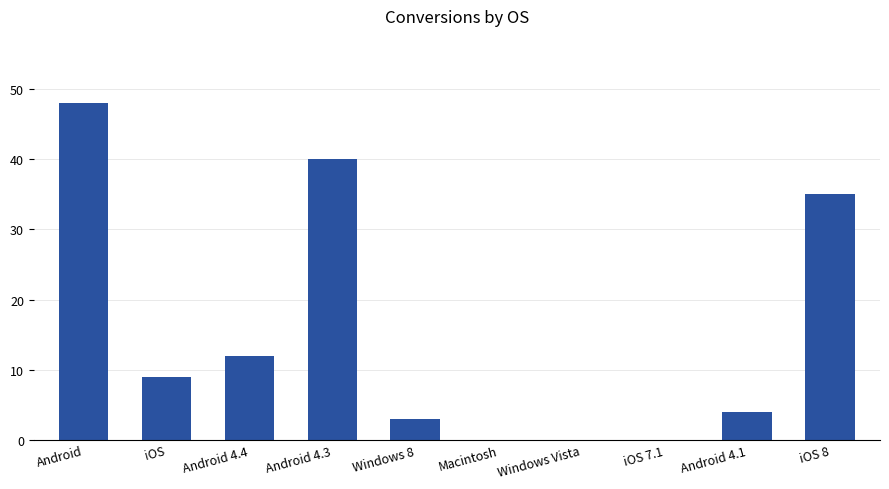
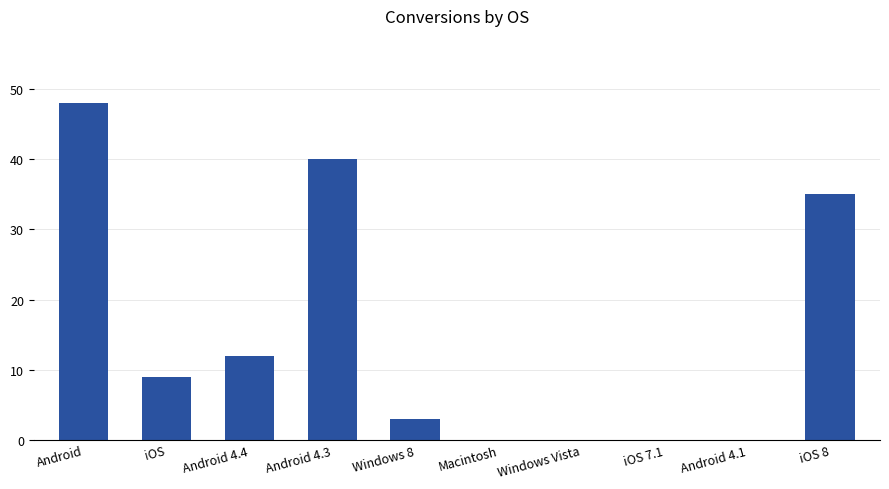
  {
    "Android": 48,
    "iOS": 9,
    "Android 4.4": 12,
    "Android 4.3": 40,
    "Windows 8": 3,
    "Macintosh": 0,
    "Windows Vista": 0,
    "iOS 7.1": 0,
-   "Android 4.1": 4,
+   "Android 4.1": 0,
    "iOS 8": 35
  }
